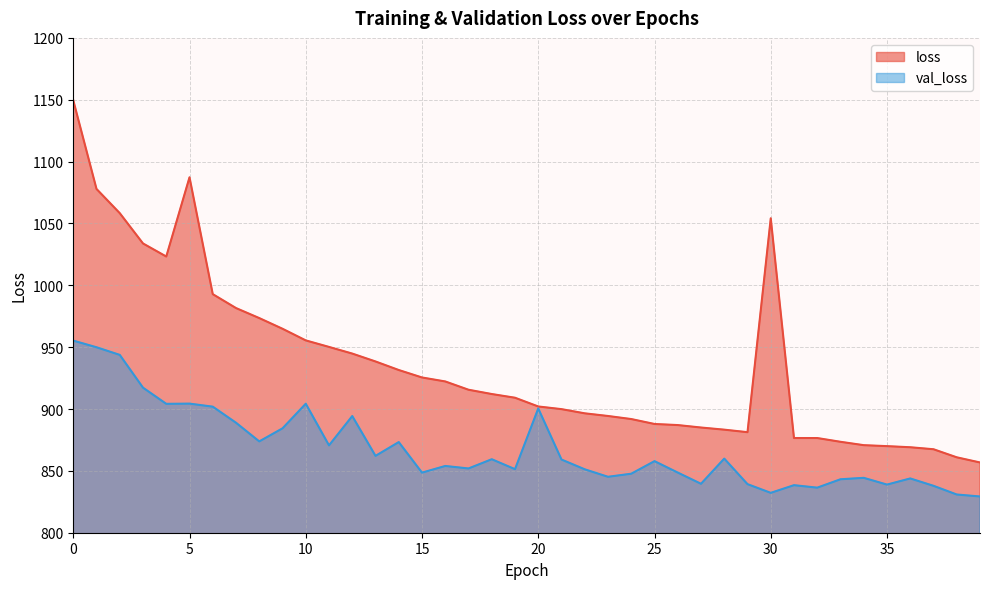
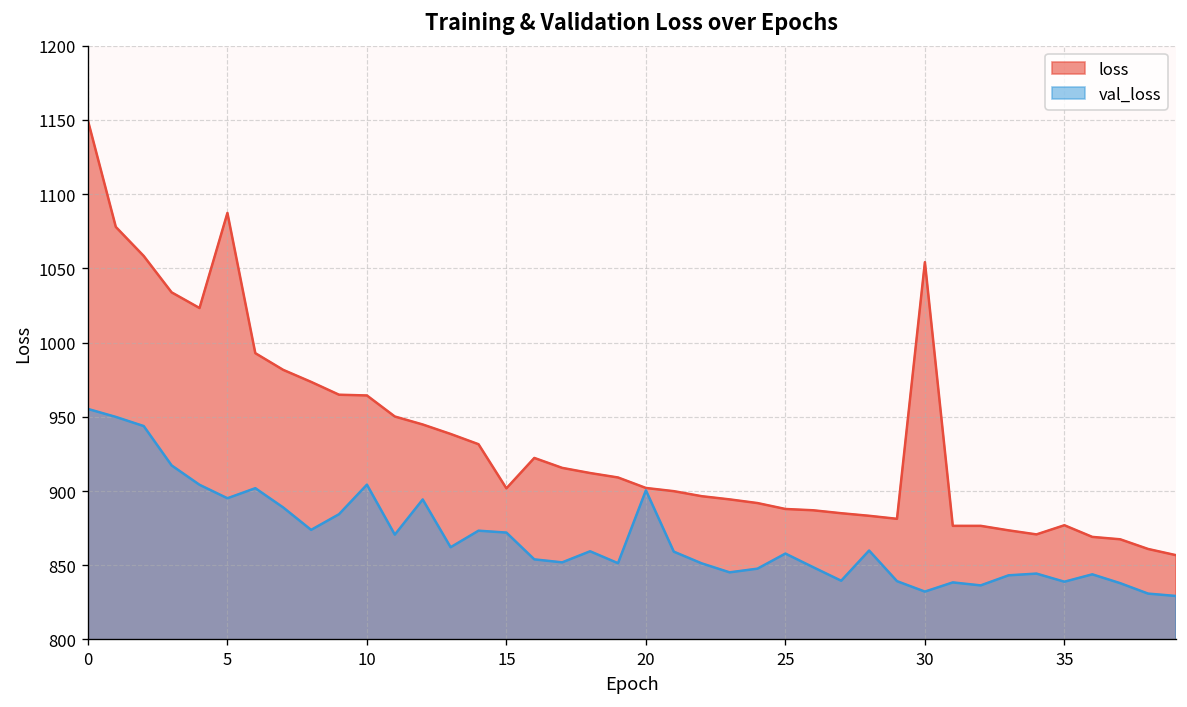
  {
    "loss": {
      "0": 1150,
      "5": 1087,
-     "10": 955,
-     "15": 925,
+     "10": 964,
+     "15": 902,
      "25": 888,
      "30": 1054,
-     "35": 870
+     "35": 877
    },
    "val_loss": {
      "0": 955,
-     "5": 904,
+     "5": 895,
      "10": 904,
-     "15": 849,
+     "15": 872,
      "25": 858,
      "30": 832,
      "35": 839
    }
  }
